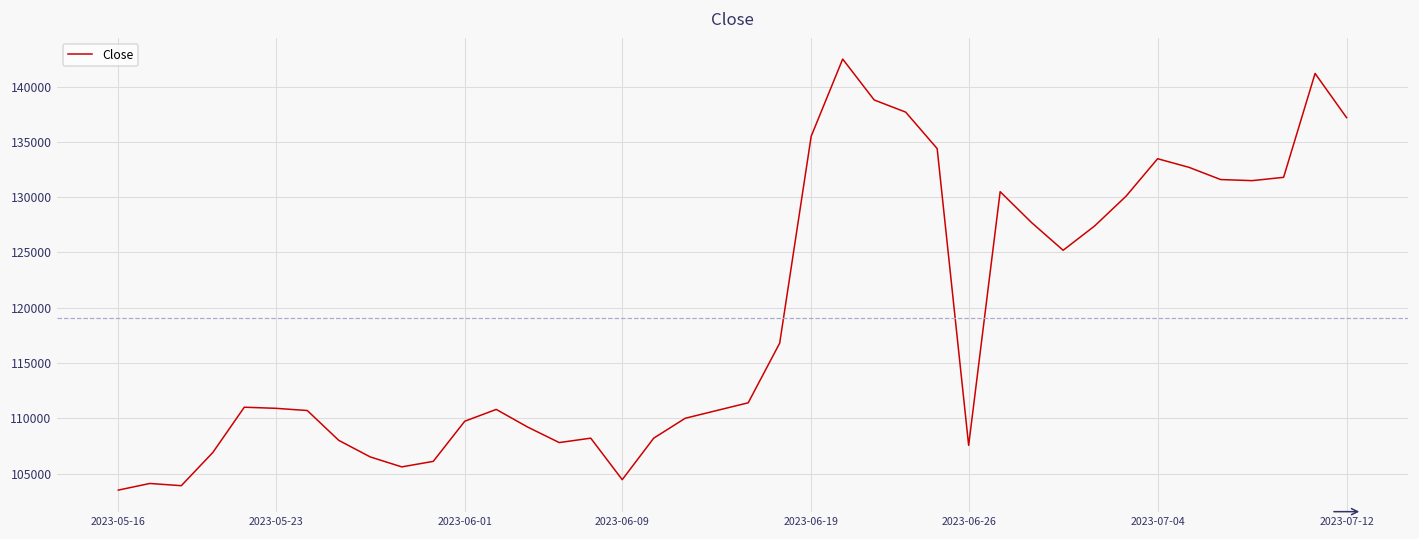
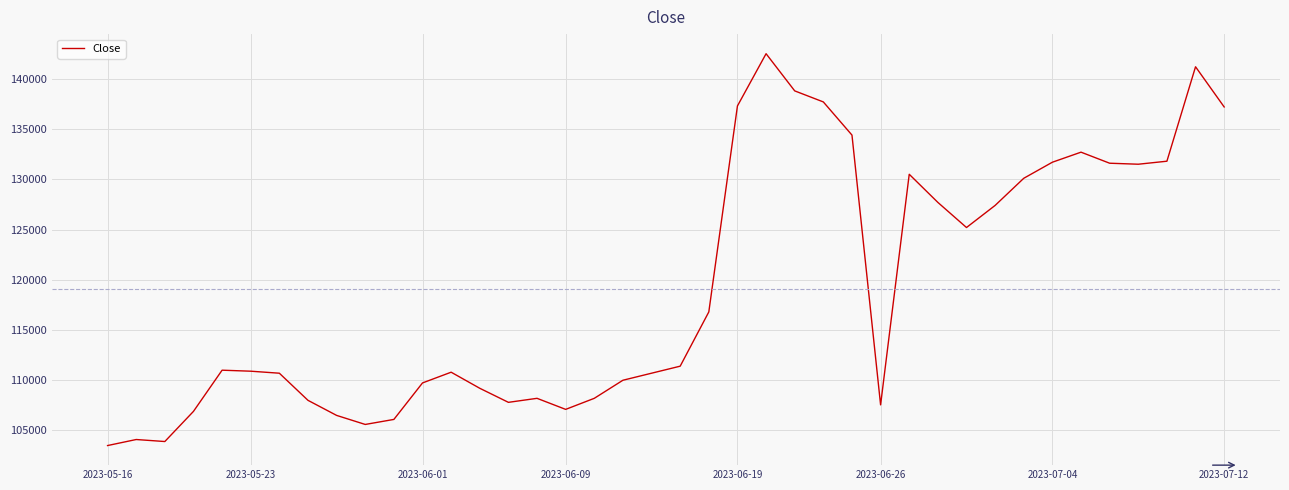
  {
    "2023-05-16": 103500,
    "2023-05-23": 110900,
    "2023-06-01": 109700,
-   "2023-06-09": 104400,
-   "2023-06-19": 135500,
+   "2023-06-09": 107100,
+   "2023-06-19": 137300,
    "2023-06-26": 107500,
-   "2023-07-04": 133500,
+   "2023-07-04": 131700,
    "2023-07-12": 137200
  }
